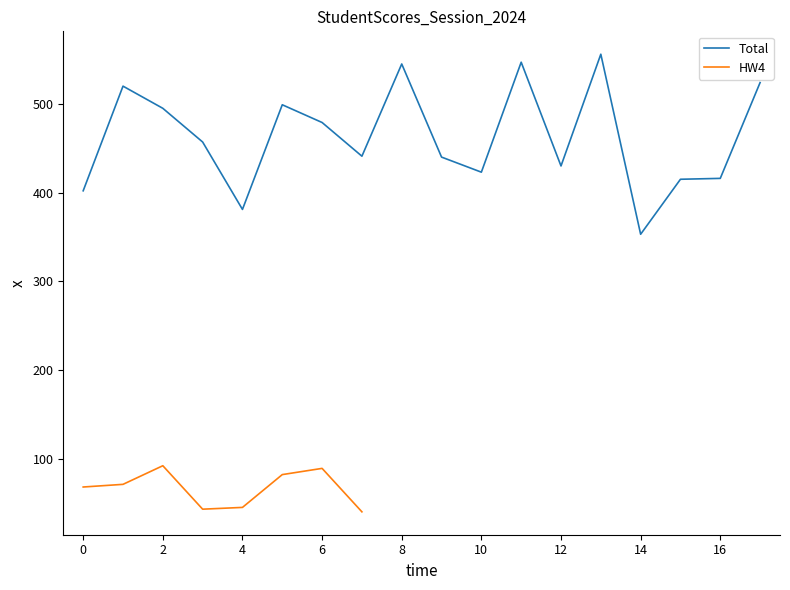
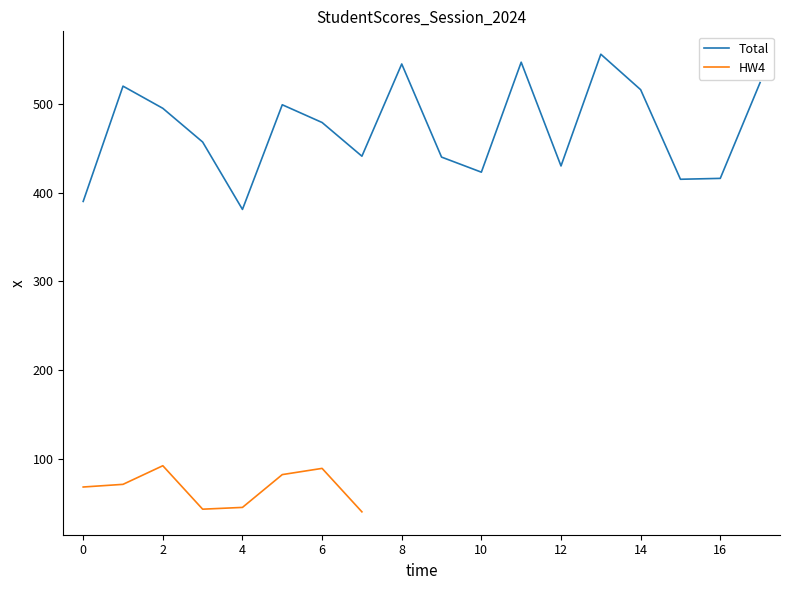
  {
    "Total": {
-     "0": 400,
+     "0": 390,
      "2": 500,
      "4": 380,
      "6": 480,
      "8": 550,
      "10": 420,
      "12": 430,
-     "14": 350,
+     "14": 520,
      "16": 420
    },
    "HW4": {
      "0": 70,
      "2": 90,
      "4": 50,
      "6": 90
    }
  }
